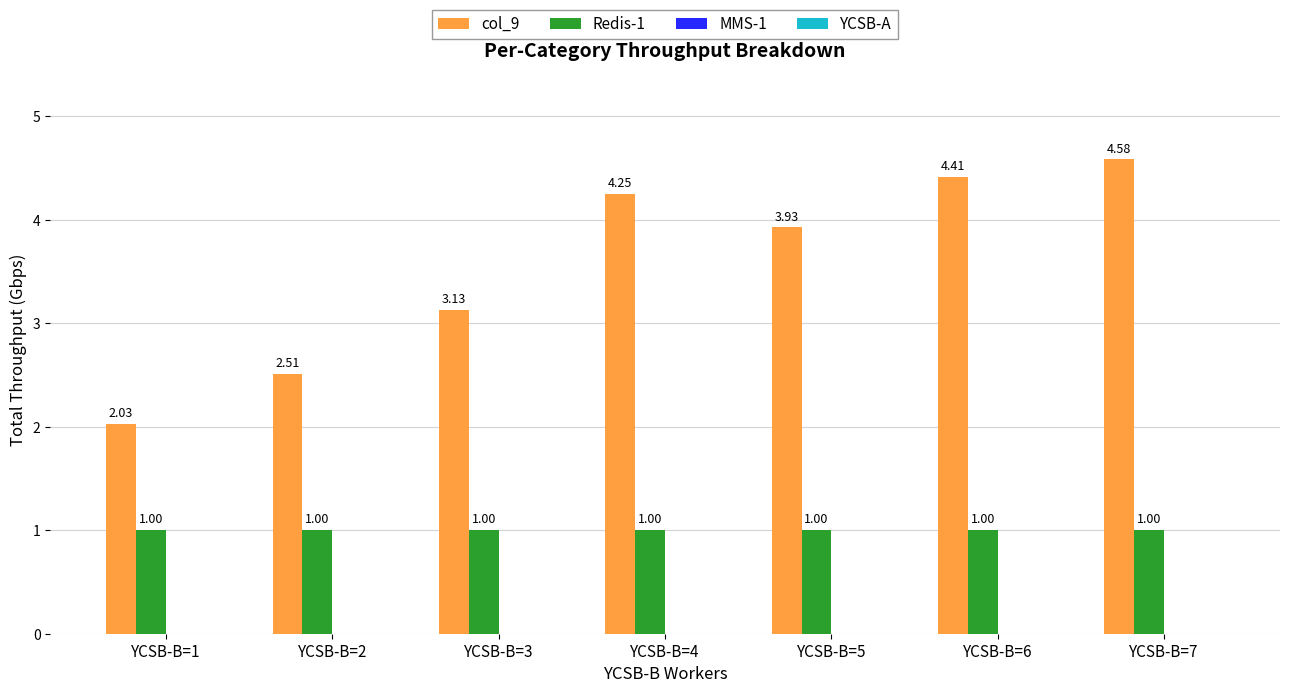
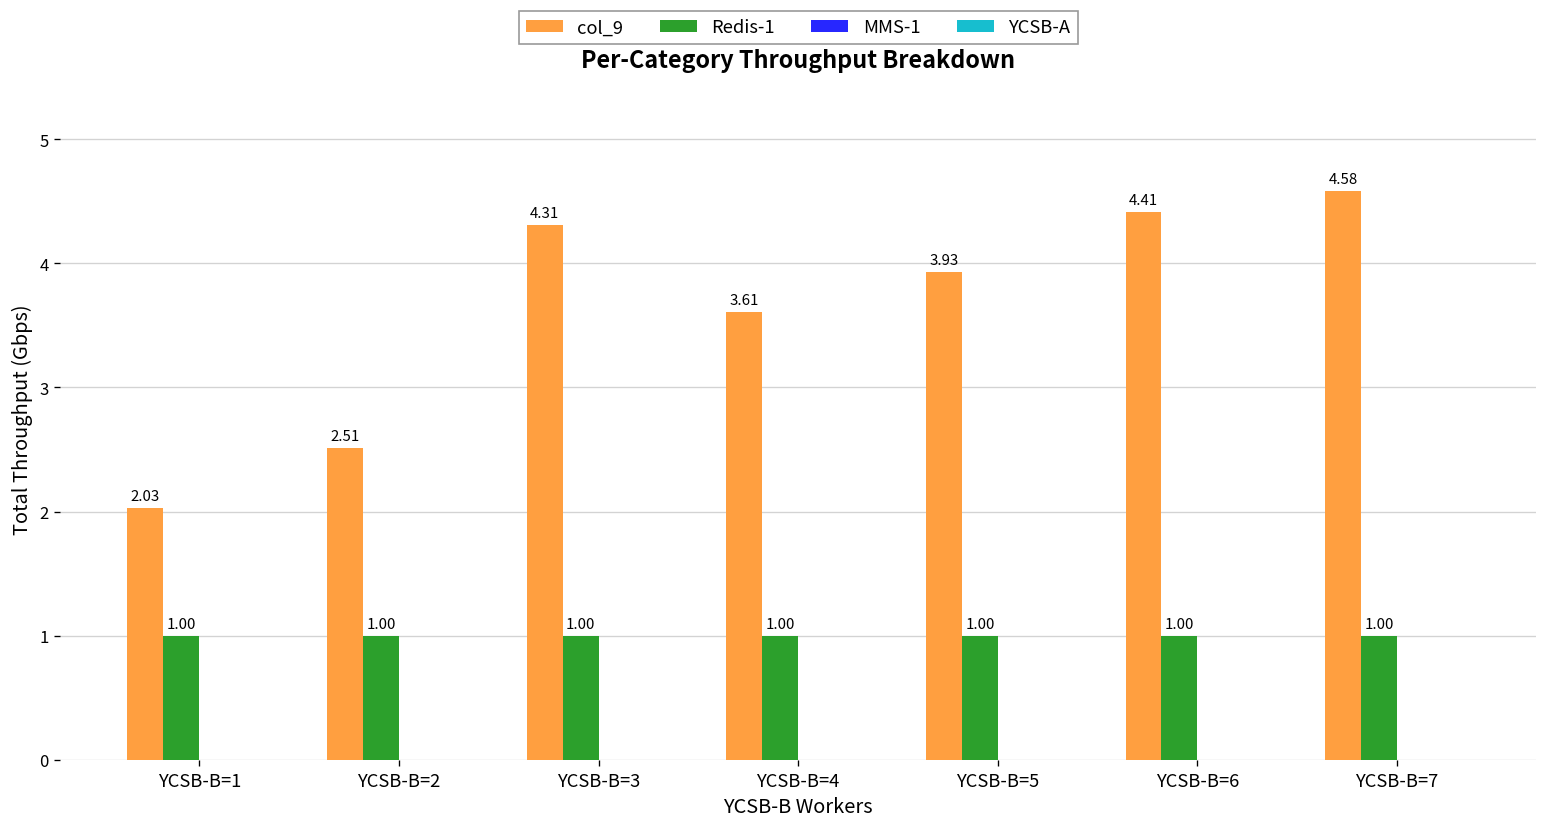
  {
    "col_9": {
      "YCSB-B=1": 2.03,
      "YCSB-B=2": 2.51,
-     "YCSB-B=3": 3.13,
-     "YCSB-B=4": 4.25,
+     "YCSB-B=3": 4.31,
+     "YCSB-B=4": 3.61,
      "YCSB-B=5": 3.93,
      "YCSB-B=6": 4.41,
      "YCSB-B=7": 4.58
    },
    "Redis-1": {
      "YCSB-B=1": 1.00,
      "YCSB-B=2": 1.00,
      "YCSB-B=3": 1.00,
      "YCSB-B=4": 1.00,
      "YCSB-B=5": 1.00,
      "YCSB-B=6": 1.00,
      "YCSB-B=7": 1.00
    },
    "MMS-1": {
      "YCSB-B=1": 0.00,
      "YCSB-B=2": 0.00,
      "YCSB-B=3": 0.00,
      "YCSB-B=4": 0.00,
      "YCSB-B=5": 0.00,
      "YCSB-B=6": 0.00,
      "YCSB-B=7": 0.00
    },
    "YCSB-A": {
      "YCSB-B=1": 0.00,
      "YCSB-B=2": 0.00,
      "YCSB-B=3": 0.00,
      "YCSB-B=4": 0.00,
      "YCSB-B=5": 0.00,
      "YCSB-B=6": 0.00,
      "YCSB-B=7": 0.00
    }
  }
